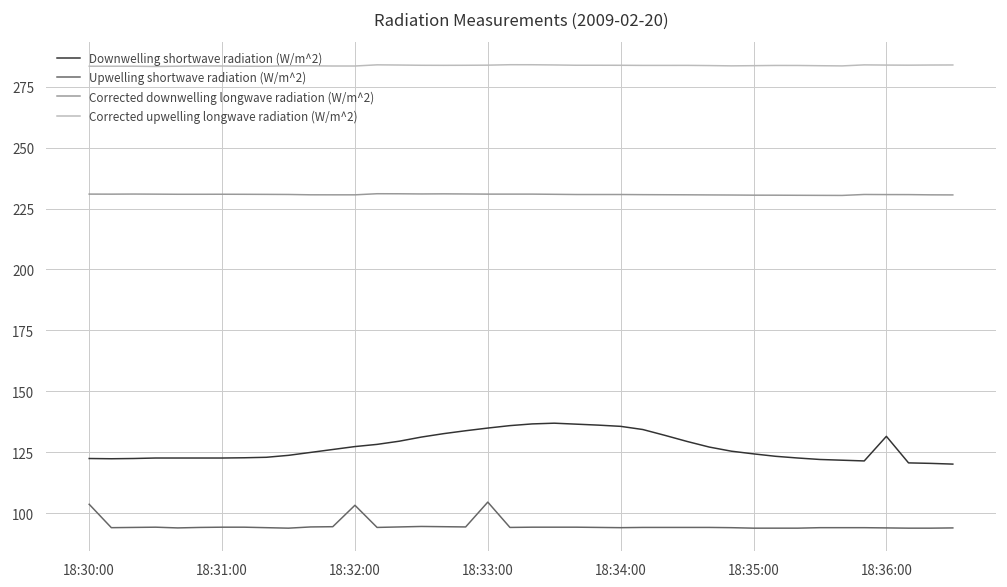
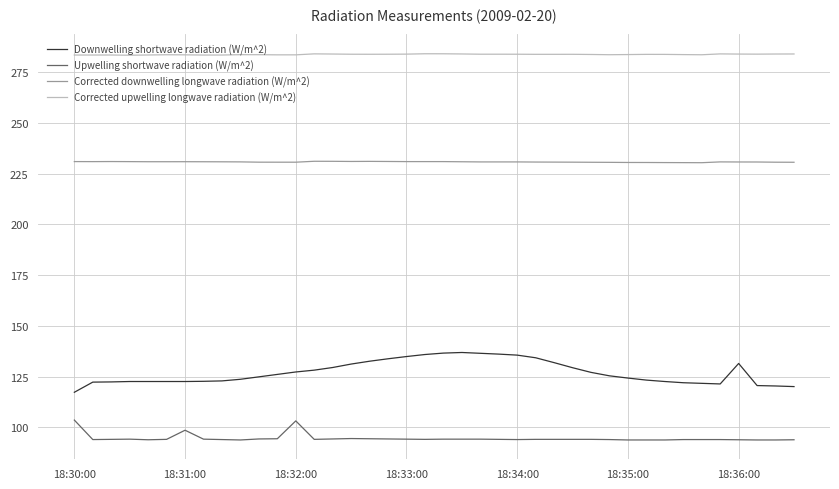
  {
    "Downwelling shortwave radiation (W/m^2)": {
-     "18:30:00": 122,
+     "18:30:00": 117,
      "18:31:00": 123,
      "18:32:00": 127,
      "18:33:00": 135,
      "18:34:00": 136,
      "18:35:00": 124,
      "18:36:00": 132
    },
    "Upwelling shortwave radiation (W/m^2)": {
      "18:30:00": 104,
-     "18:31:00": 94,
+     "18:31:00": 99,
      "18:32:00": 103,
-     "18:33:00": 105,
+     "18:33:00": 94,
      "18:34:00": 94,
      "18:35:00": 94,
      "18:36:00": 94
    }
  }
